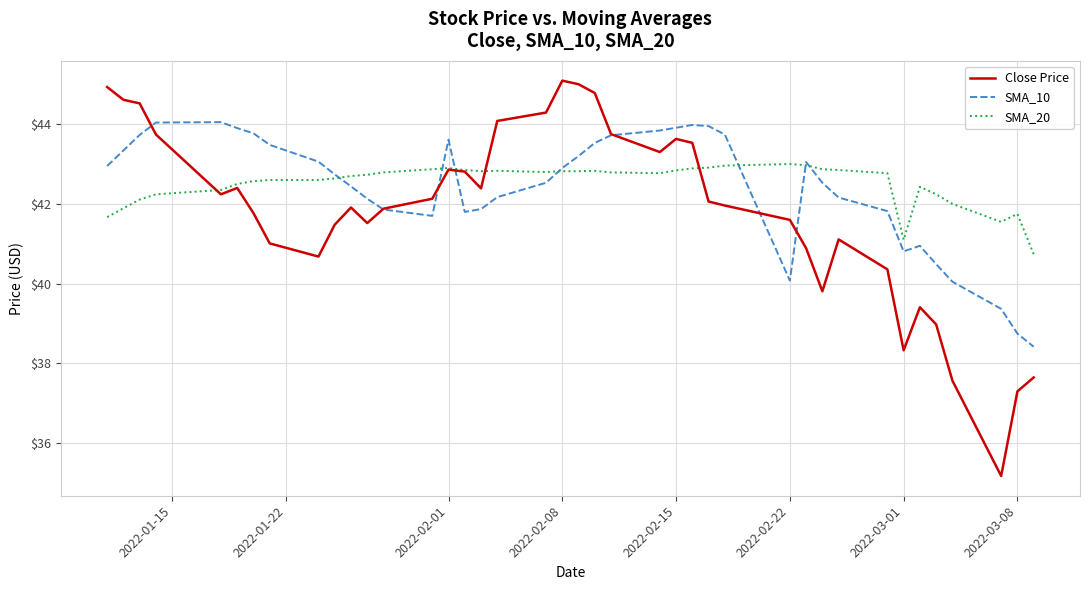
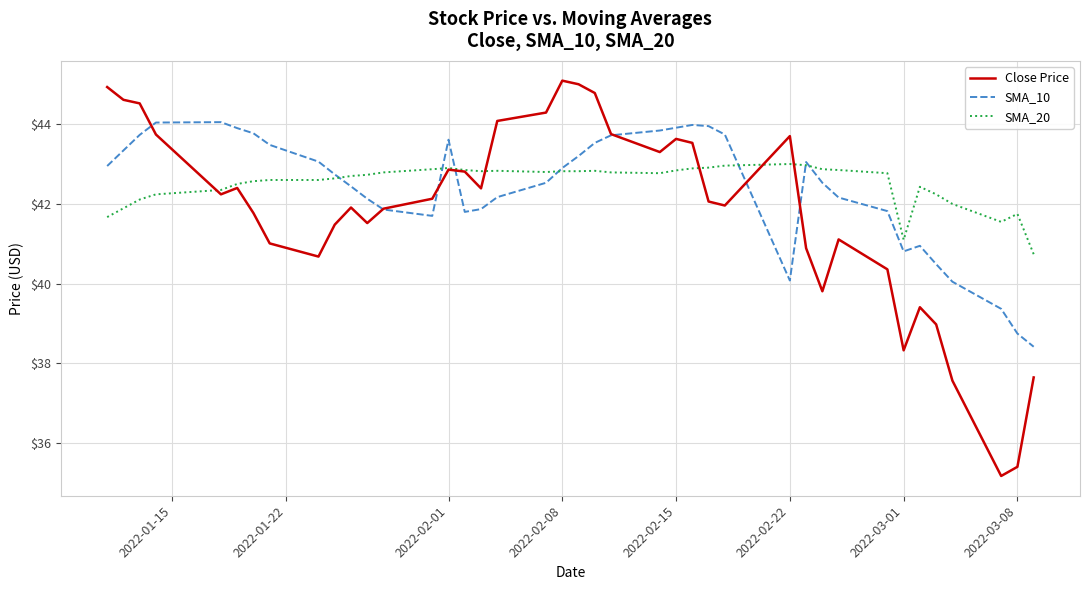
  {
    "Close Price": {
      "2022-02-08": "$45.1",
      "2022-02-15": "$43.6",
-     "2022-02-22": "$41.6",
+     "2022-02-22": "$43.7",
      "2022-03-01": "$38.3",
-     "2022-03-08": "$37.3"
+     "2022-03-08": "$35.4"
    },
    "SMA_10": {
      "2022-02-01": "$43.6",
      "2022-02-08": "$42.9",
      "2022-02-15": "$43.9",
      "2022-02-22": "$40.1",
      "2022-03-01": "$40.8",
      "2022-03-08": "$38.8"
    },
    "SMA_20": {
      "2022-02-08": "$42.8",
      "2022-02-15": "$42.8",
      "2022-02-22": "$43.0",
      "2022-03-01": "$41.1",
      "2022-03-08": "$41.8"
    }
  }
